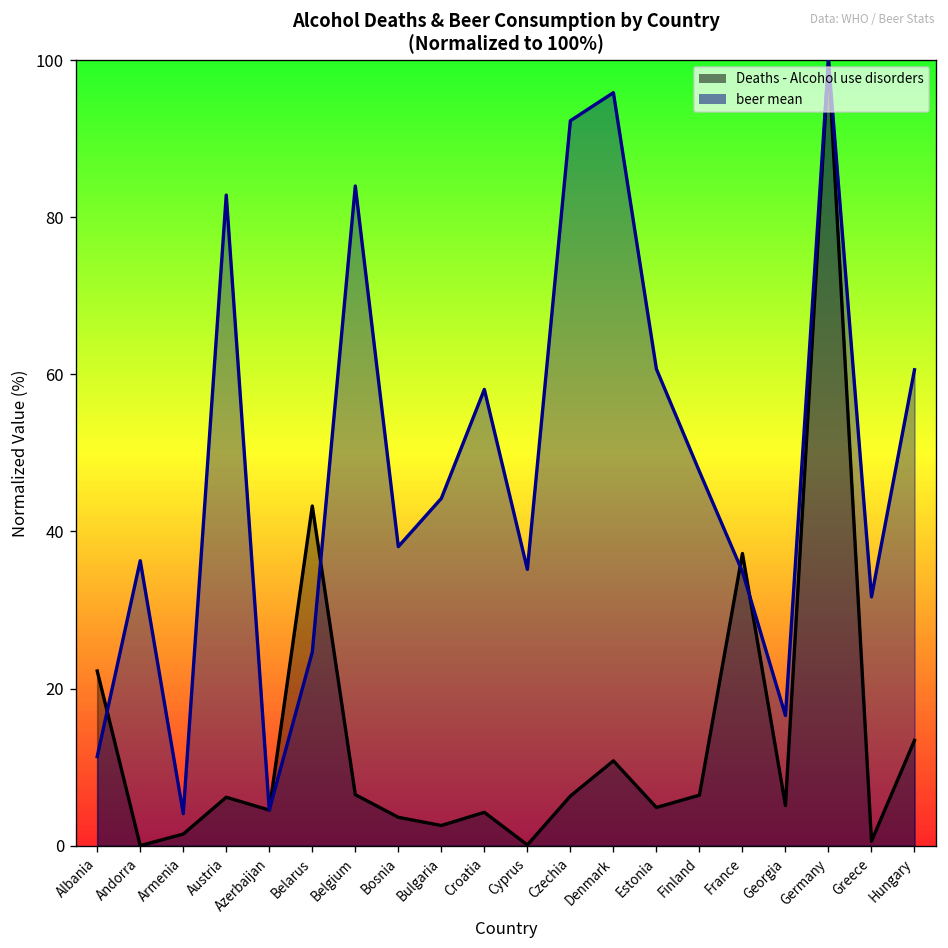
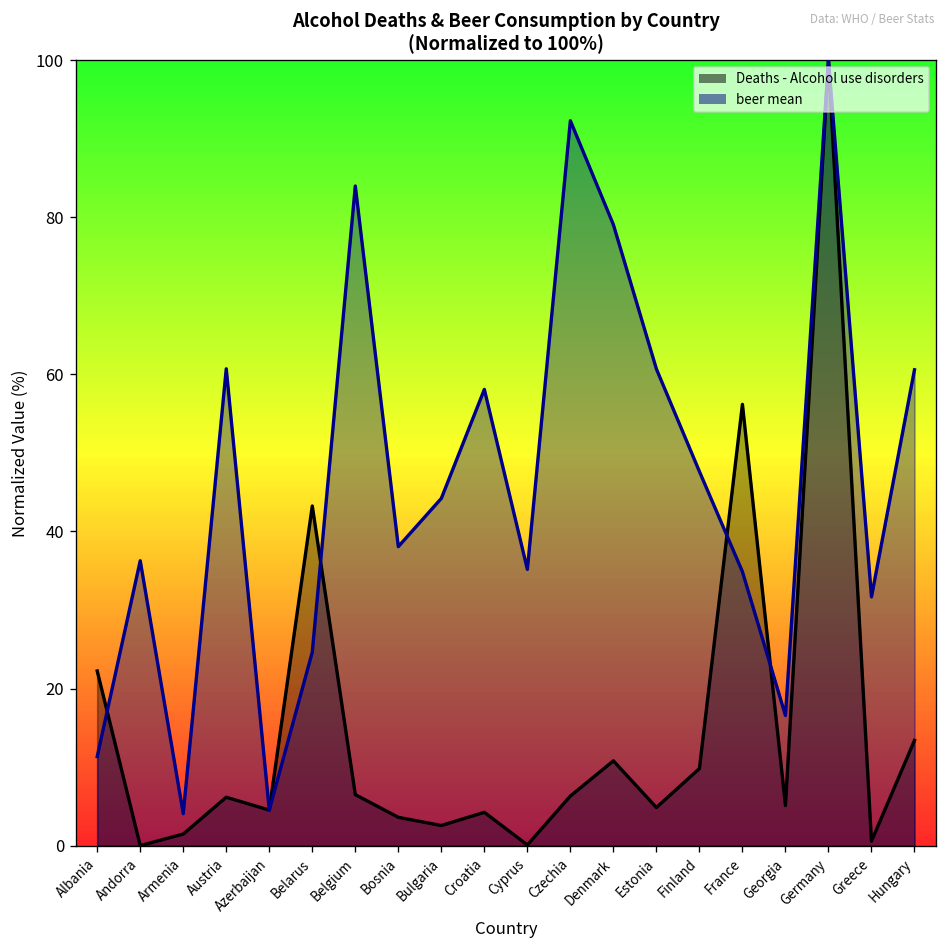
  {
    "Deaths - Alcohol use disorders": {
      "Albania": 22,
      "Andorra": 0,
      "Armenia": 1,
      "Austria": 6,
      "Belarus": 43,
      "Belgium": 7,
      "Bosnia": 4,
      "Bulgaria": 3,
      "Croatia": 4,
      "Cyprus": 0,
      "Czechia": 6,
      "Denmark": 11,
      "Estonia": 5,
-     "Finland": 6,
-     "France": 37,
+     "Finland": 10,
+     "France": 56,
      "Georgia": 5,
      "Greece": 1,
      "Hungary": 13
    },
    "beer mean": {
      "Albania": 11,
      "Andorra": 36,
      "Armenia": 4,
-     "Austria": 83,
+     "Austria": 61,
      "Belarus": 25,
      "Belgium": 84,
      "Bosnia": 38,
      "Bulgaria": 44,
      "Croatia": 58,
      "Cyprus": 35,
      "Czechia": 92,
-     "Denmark": 96,
+     "Denmark": 79,
      "Estonia": 61,
      "Finland": 48,
      "France": 35,
      "Georgia": 17,
      "Greece": 32,
      "Hungary": 61
    }
  }
